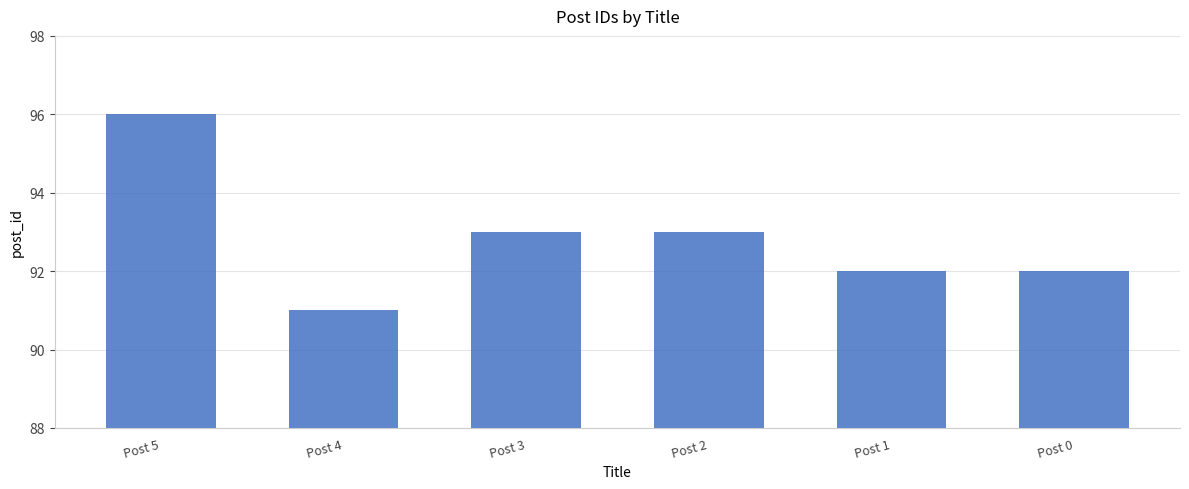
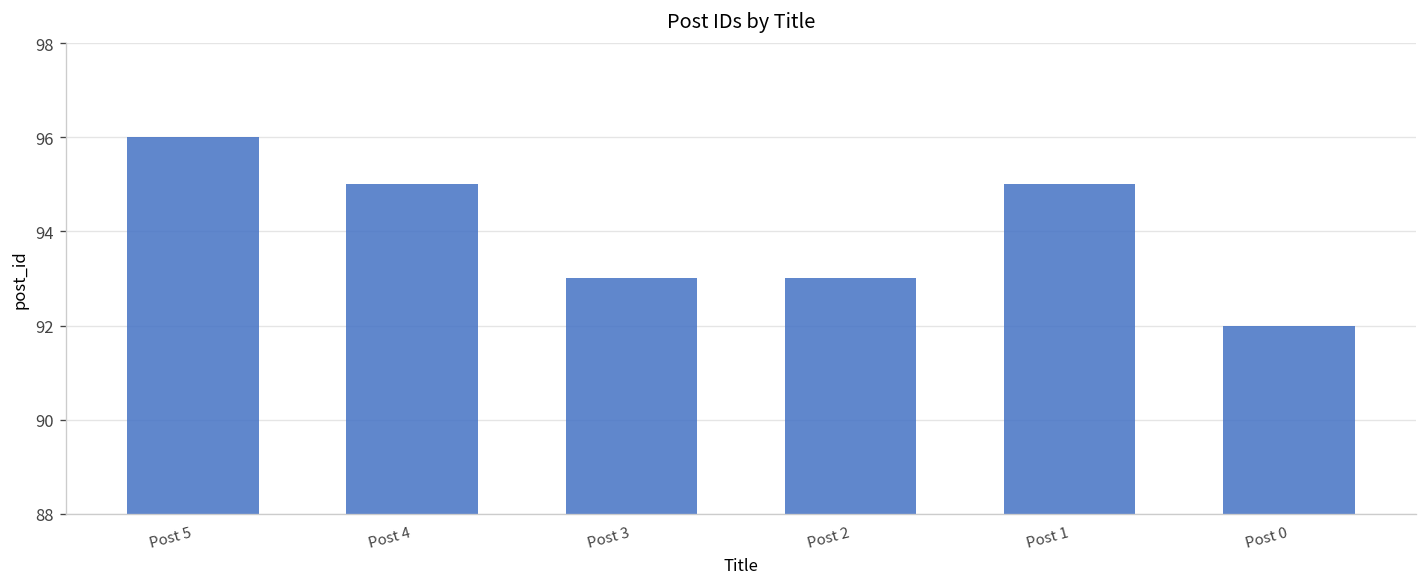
  {
    "Post 5": 96,
-   "Post 4": 91,
+   "Post 4": 95,
    "Post 3": 93,
    "Post 2": 93,
-   "Post 1": 92,
+   "Post 1": 95,
    "Post 0": 92
  }
